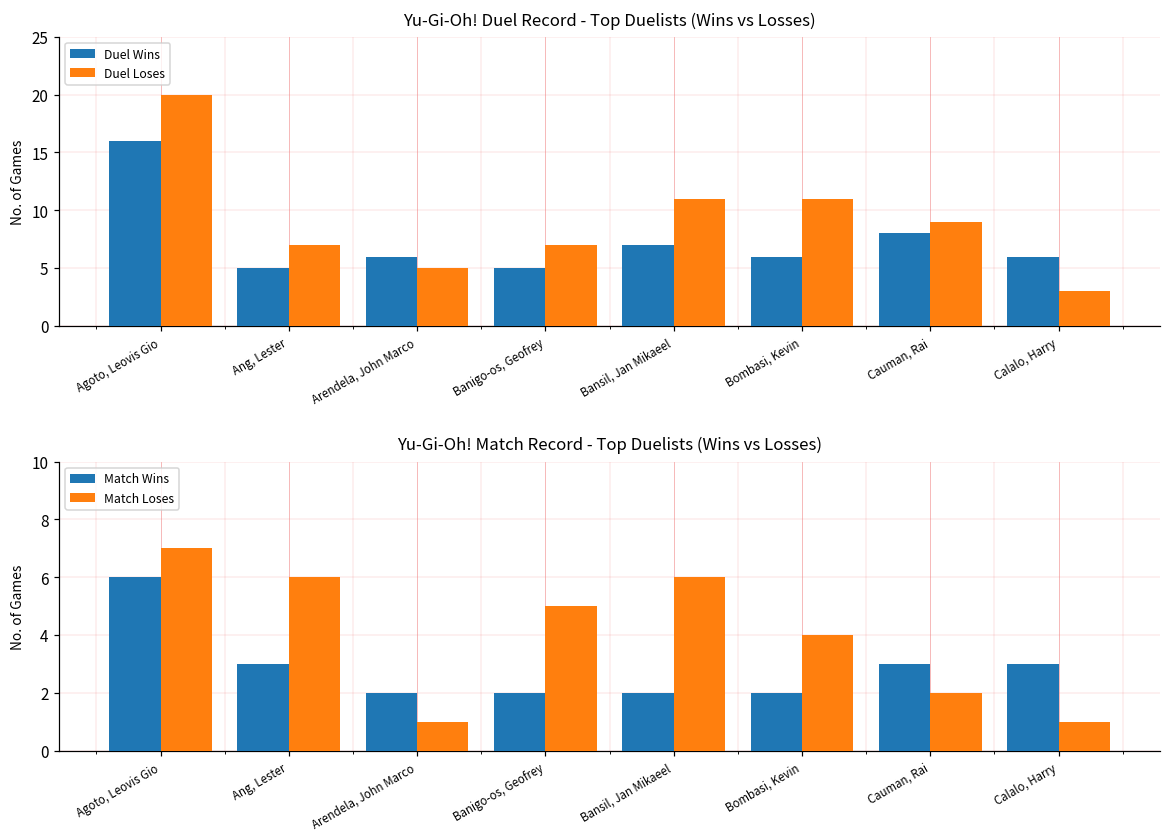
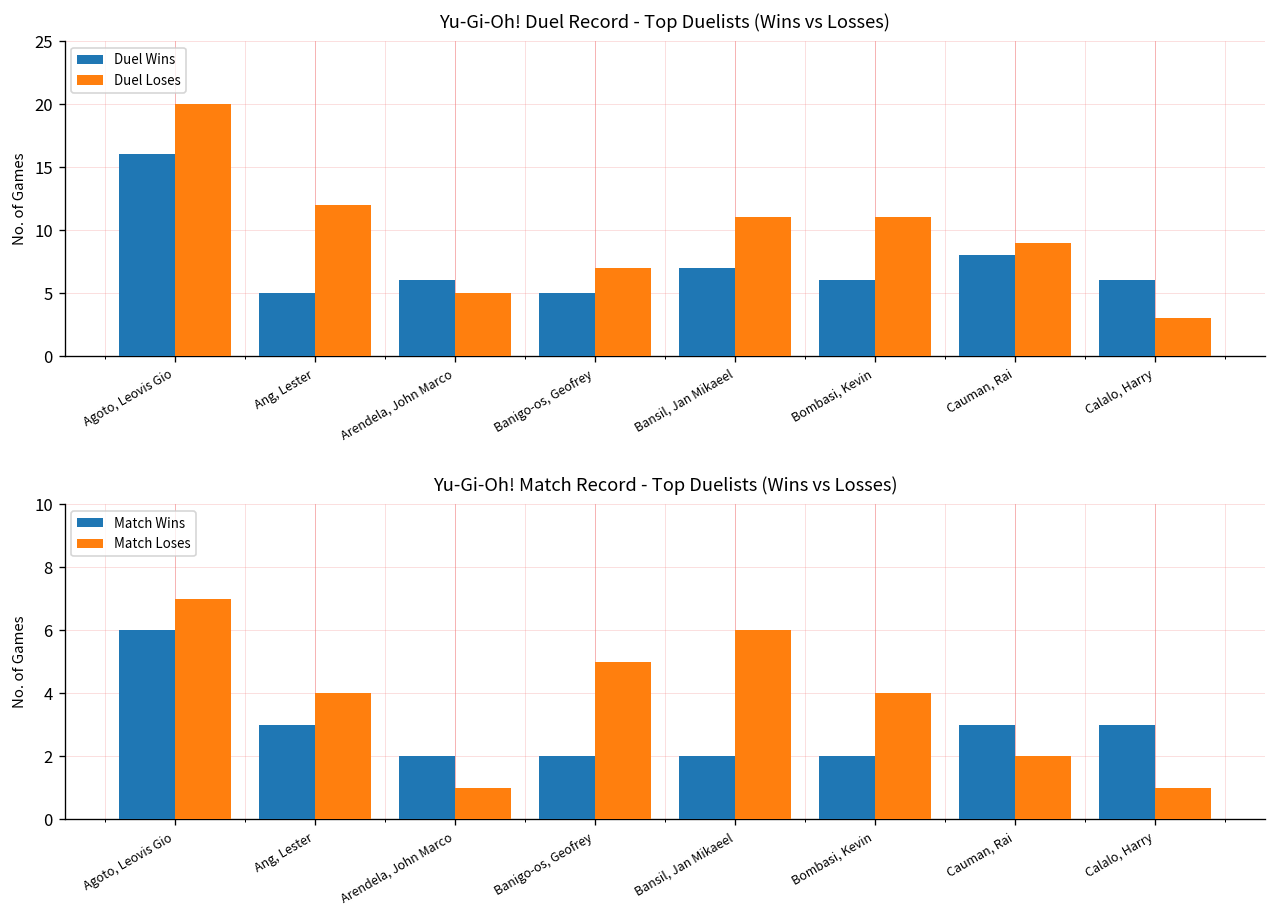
  {
    "Yu-Gi-Oh! Duel Record - Top Duelists (Wins vs Losses)": {
      "Duel Wins": {
        "Agoto, Leovis Gio": 16,
        "Ang, Lester": 5,
        "Arendela, John Marco": 6,
        "Banigo-os, Geofrey": 5,
        "Bansil, Jan Mikaeel": 7,
        "Bombasi, Kevin": 6,
        "Cauman, Rai": 8,
        "Calalo, Harry": 6
      },
      "Duel Loses": {
        "Agoto, Leovis Gio": 20,
-       "Ang, Lester": 7,
+       "Ang, Lester": 12,
        "Arendela, John Marco": 5,
        "Banigo-os, Geofrey": 7,
        "Bansil, Jan Mikaeel": 11,
        "Bombasi, Kevin": 11,
        "Cauman, Rai": 9,
        "Calalo, Harry": 3
      }
    },
    "Yu-Gi-Oh! Match Record - Top Duelists (Wins vs Losses)": {
      "Match Wins": {
        "Agoto, Leovis Gio": 6,
        "Ang, Lester": 3,
        "Arendela, John Marco": 2,
        "Banigo-os, Geofrey": 2,
        "Bansil, Jan Mikaeel": 2,
        "Bombasi, Kevin": 2,
        "Cauman, Rai": 3,
        "Calalo, Harry": 3
      },
      "Match Loses": {
        "Agoto, Leovis Gio": 7,
-       "Ang, Lester": 6,
+       "Ang, Lester": 4,
        "Arendela, John Marco": 1,
        "Banigo-os, Geofrey": 5,
        "Bansil, Jan Mikaeel": 6,
        "Bombasi, Kevin": 4,
        "Cauman, Rai": 2,
        "Calalo, Harry": 1
      }
    }
  }
